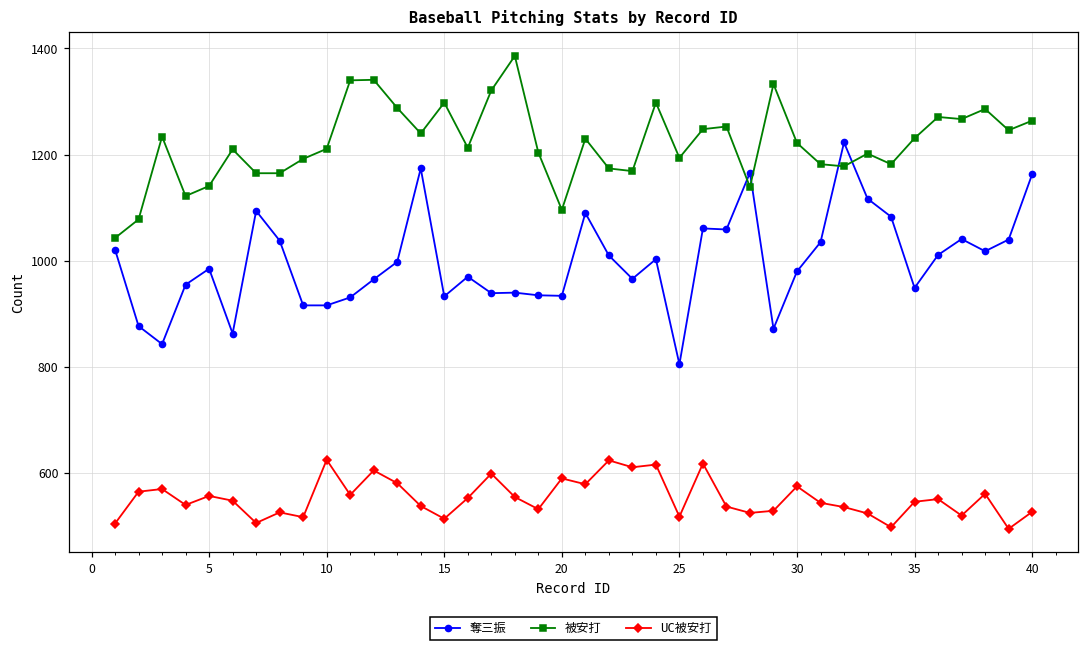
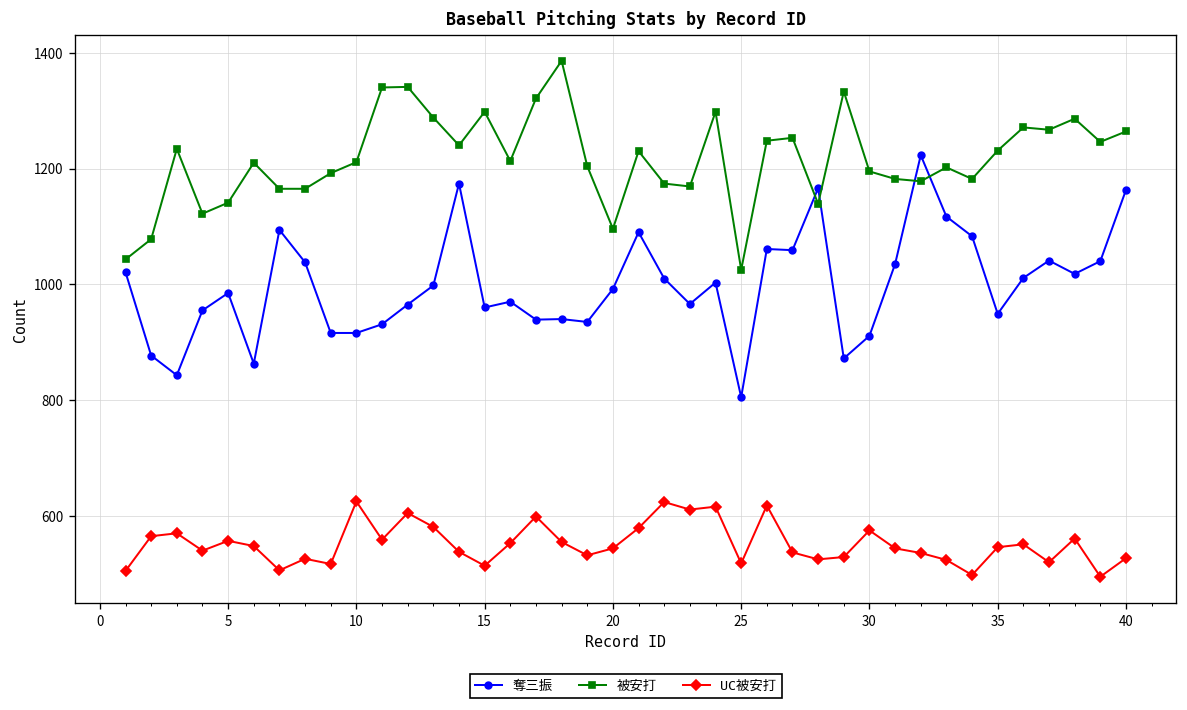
  {
    "奪三振": {
      "5": 990,
      "10": 920,
-     "15": 930,
-     "20": 930,
+     "15": 960,
+     "20": 990,
      "25": 810,
-     "30": 980,
+     "30": 910,
      "35": 950,
      "40": 1160
    },
    "被安打": {
      "5": 1140,
      "10": 1210,
      "15": 1300,
      "20": 1100,
-     "25": 1190,
-     "30": 1220,
+     "25": 1030,
+     "30": 1200,
      "35": 1230,
      "40": 1260
    },
    "UC被安打": {
      "5": 560,
      "10": 630,
      "15": 510,
-     "20": 590,
+     "20": 540,
      "25": 520,
      "30": 580,
      "35": 550,
      "40": 530
    }
  }
